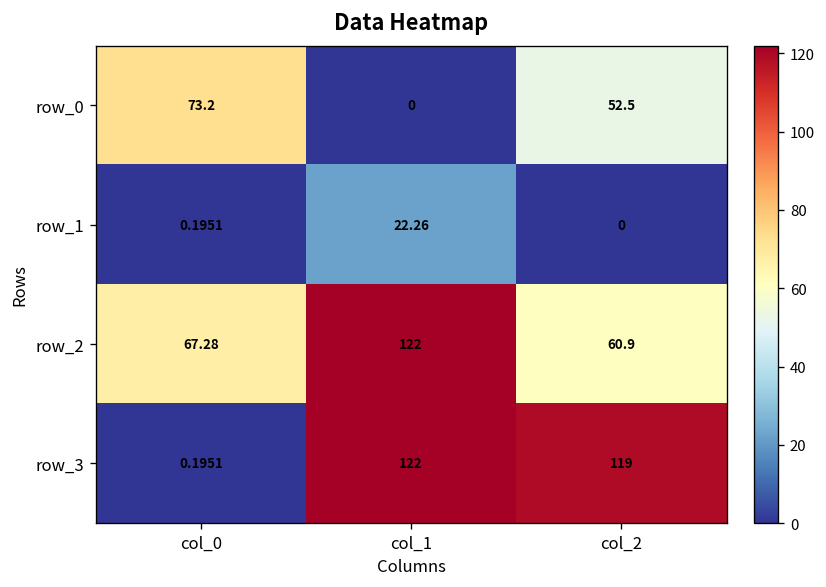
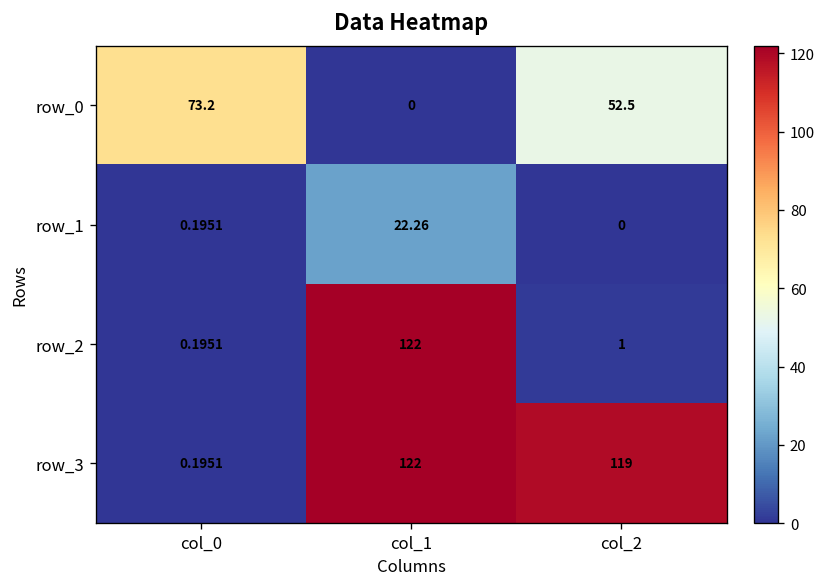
  {
    "row_0": {
      "col_0": 73.2,
      "col_1": 0,
      "col_2": 52.5
    },
    "row_1": {
      "col_0": 0.1951,
      "col_1": 22.26,
      "col_2": 0
    },
    "row_2": {
-     "col_0": 67.28,
+     "col_0": 0.1951,
      "col_1": 122,
-     "col_2": 60.9
+     "col_2": 1
    },
    "row_3": {
      "col_0": 0.1951,
      "col_1": 122,
      "col_2": 119
    }
  }
